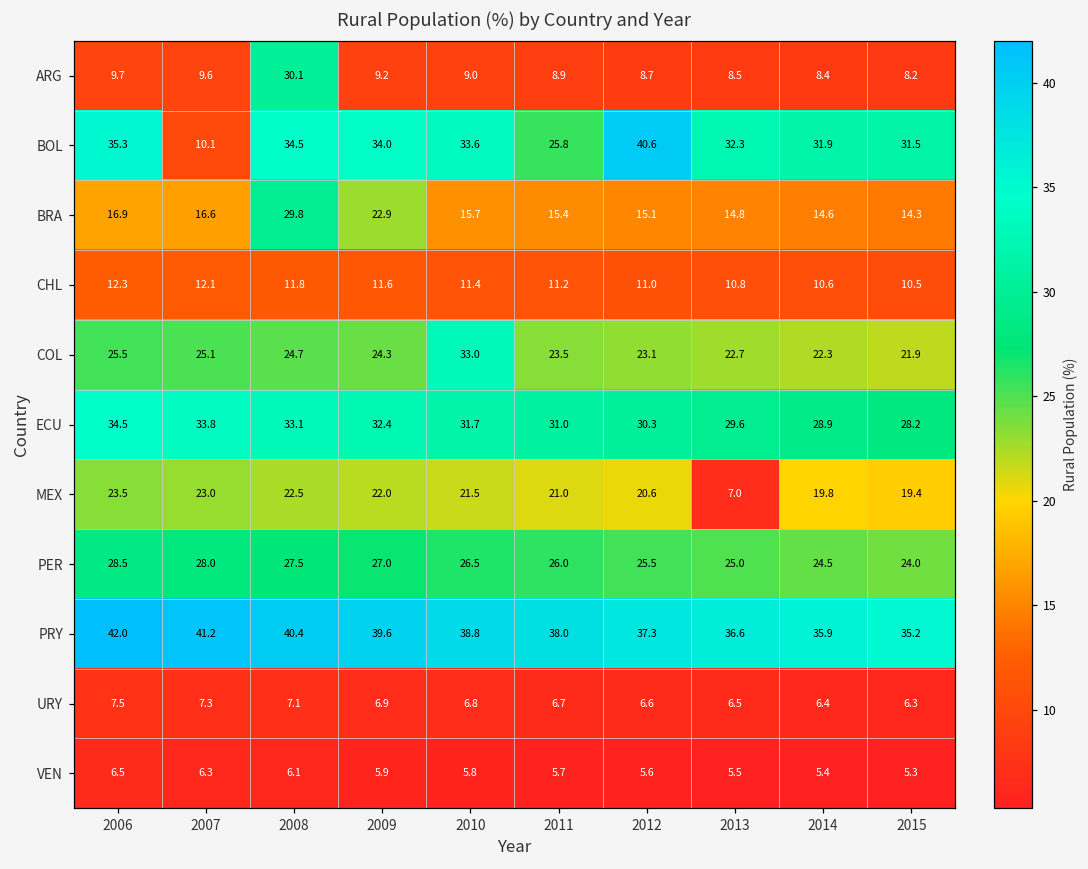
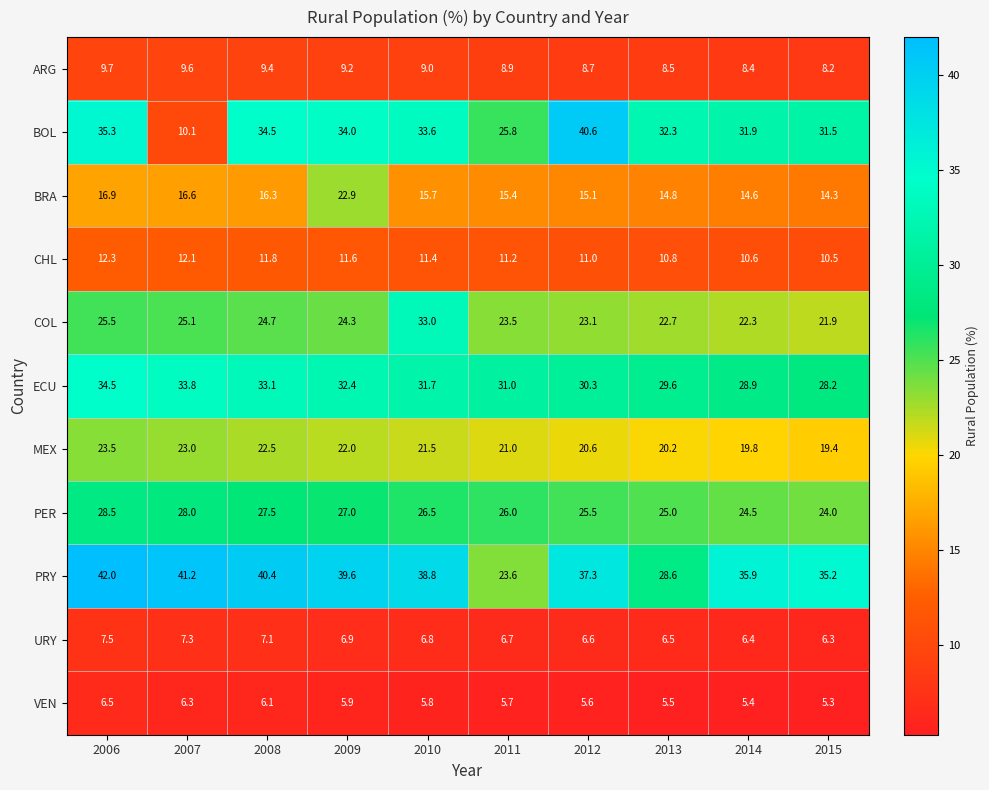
  {
    "ARG": {
      "2006": 9.7,
      "2007": 9.6,
-     "2008": 30.1,
+     "2008": 9.4,
      "2009": 9.2,
      "2010": 9.0,
      "2011": 8.9,
      "2012": 8.7,
      "2013": 8.5,
      "2014": 8.4,
      "2015": 8.2
    },
    "BOL": {
      "2006": 35.3,
      "2007": 10.1,
      "2008": 34.5,
      "2009": 34.0,
      "2010": 33.6,
      "2011": 25.8,
      "2012": 40.6,
      "2013": 32.3,
      "2014": 31.9,
      "2015": 31.5
    },
    "BRA": {
      "2006": 16.9,
      "2007": 16.6,
-     "2008": 29.8,
+     "2008": 16.3,
      "2009": 22.9,
      "2010": 15.7,
      "2011": 15.4,
      "2012": 15.1,
      "2013": 14.8,
      "2014": 14.6,
      "2015": 14.3
    },
    "CHL": {
      "2006": 12.3,
      "2007": 12.1,
      "2008": 11.8,
      "2009": 11.6,
      "2010": 11.4,
      "2011": 11.2,
      "2012": 11.0,
      "2013": 10.8,
      "2014": 10.6,
      "2015": 10.5
    },
    "COL": {
      "2006": 25.5,
      "2007": 25.1,
      "2008": 24.7,
      "2009": 24.3,
      "2010": 33.0,
      "2011": 23.5,
      "2012": 23.1,
      "2013": 22.7,
      "2014": 22.3,
      "2015": 21.9
    },
    "ECU": {
      "2006": 34.5,
      "2007": 33.8,
      "2008": 33.1,
      "2009": 32.4,
      "2010": 31.7,
      "2011": 31.0,
      "2012": 30.3,
      "2013": 29.6,
      "2014": 28.9,
      "2015": 28.2
    },
    "MEX": {
      "2006": 23.5,
      "2007": 23.0,
      "2008": 22.5,
      "2009": 22.0,
      "2010": 21.5,
      "2011": 21.0,
      "2012": 20.6,
-     "2013": 7.0,
+     "2013": 20.2,
      "2014": 19.8,
      "2015": 19.4
    },
    "PER": {
      "2006": 28.5,
      "2007": 28.0,
      "2008": 27.5,
      "2009": 27.0,
      "2010": 26.5,
      "2011": 26.0,
      "2012": 25.5,
      "2013": 25.0,
      "2014": 24.5,
      "2015": 24.0
    },
    "PRY": {
      "2006": 42.0,
      "2007": 41.2,
      "2008": 40.4,
      "2009": 39.6,
      "2010": 38.8,
-     "2011": 38.0,
+     "2011": 23.6,
      "2012": 37.3,
-     "2013": 36.6,
+     "2013": 28.6,
      "2014": 35.9,
      "2015": 35.2
    },
    "URY": {
      "2006": 7.5,
      "2007": 7.3,
      "2008": 7.1,
      "2009": 6.9,
      "2010": 6.8,
      "2011": 6.7,
      "2012": 6.6,
      "2013": 6.5,
      "2014": 6.4,
      "2015": 6.3
    },
    "VEN": {
      "2006": 6.5,
      "2007": 6.3,
      "2008": 6.1,
      "2009": 5.9,
      "2010": 5.8,
      "2011": 5.7,
      "2012": 5.6,
      "2013": 5.5,
      "2014": 5.4,
      "2015": 5.3
    }
  }
